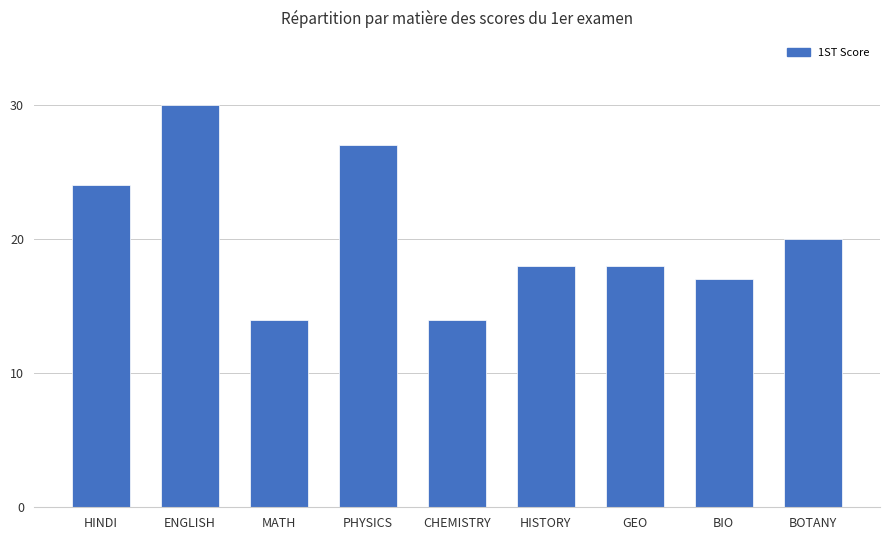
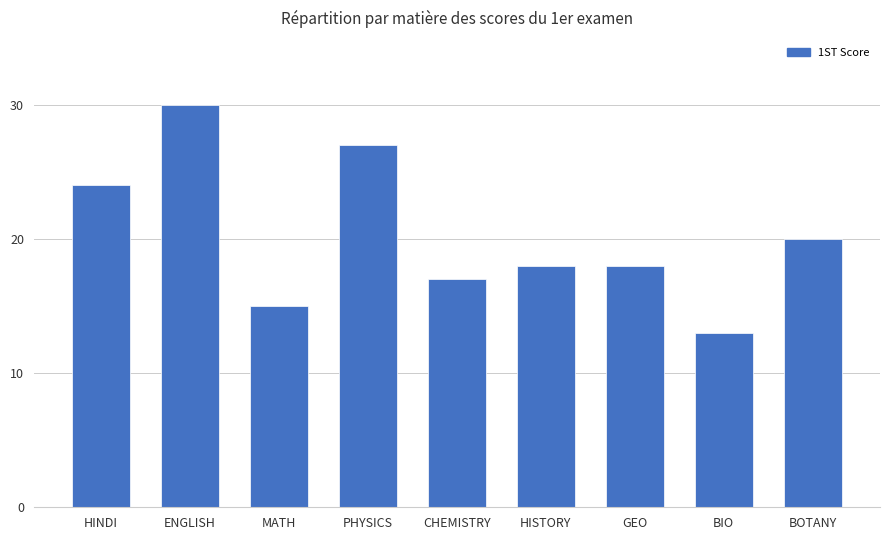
  {
    "HINDI": 24,
    "ENGLISH": 30,
-   "MATH": 14,
+   "MATH": 15,
    "PHYSICS": 27,
-   "CHEMISTRY": 14,
+   "CHEMISTRY": 17,
    "HISTORY": 18,
    "GEO": 18,
-   "BIO": 17,
+   "BIO": 13,
    "BOTANY": 20
  }
